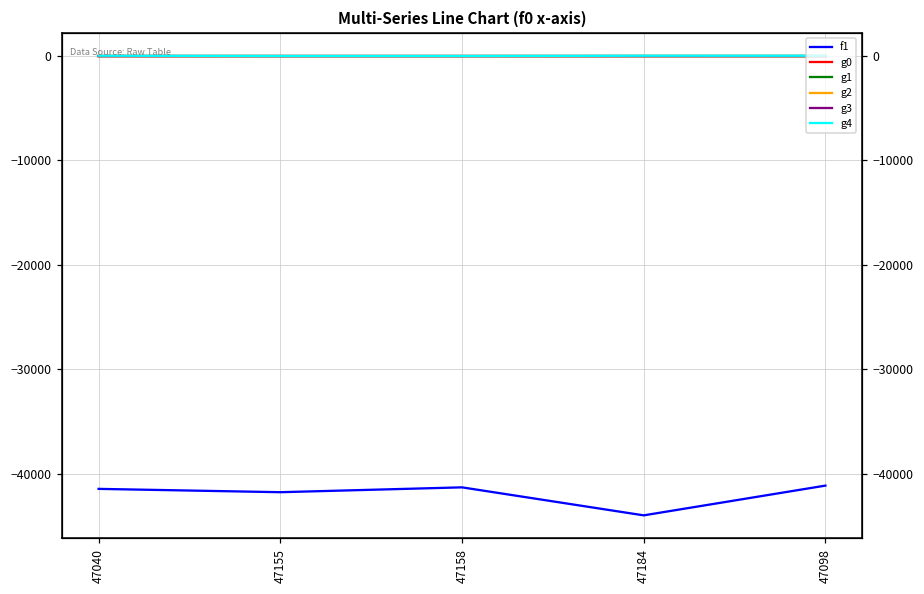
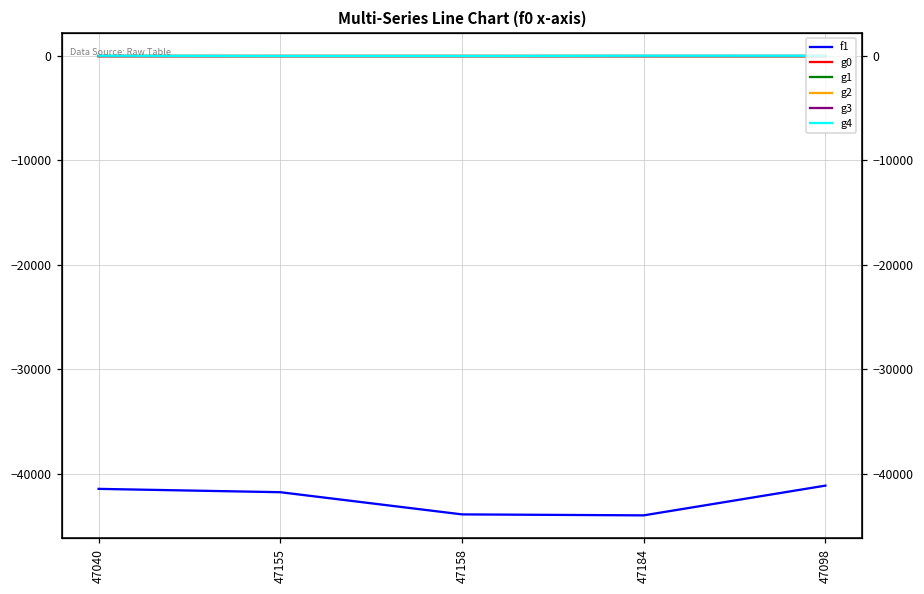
  {
    "f1": {
      "47040": -41000,
      "47155": -42000,
-     "47158": -41000,
+     "47158": -44000,
      "47184": -44000,
      "47098": -41000
    },
    "g4": {
      "47040": 0,
      "47155": 0,
      "47158": 0,
      "47184": 0
    }
  }
